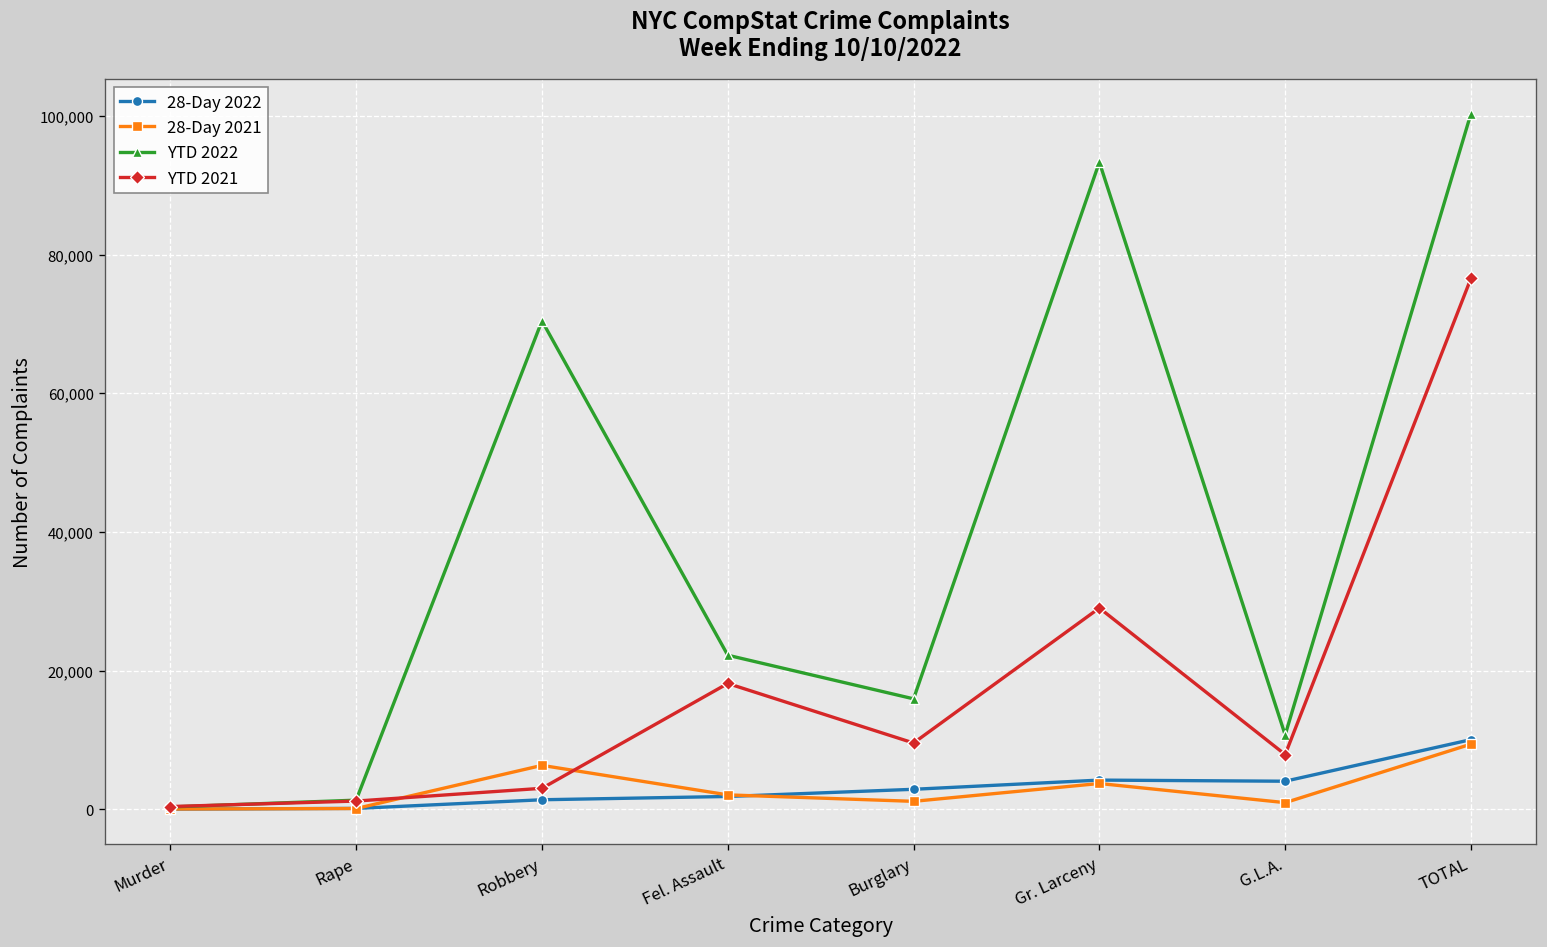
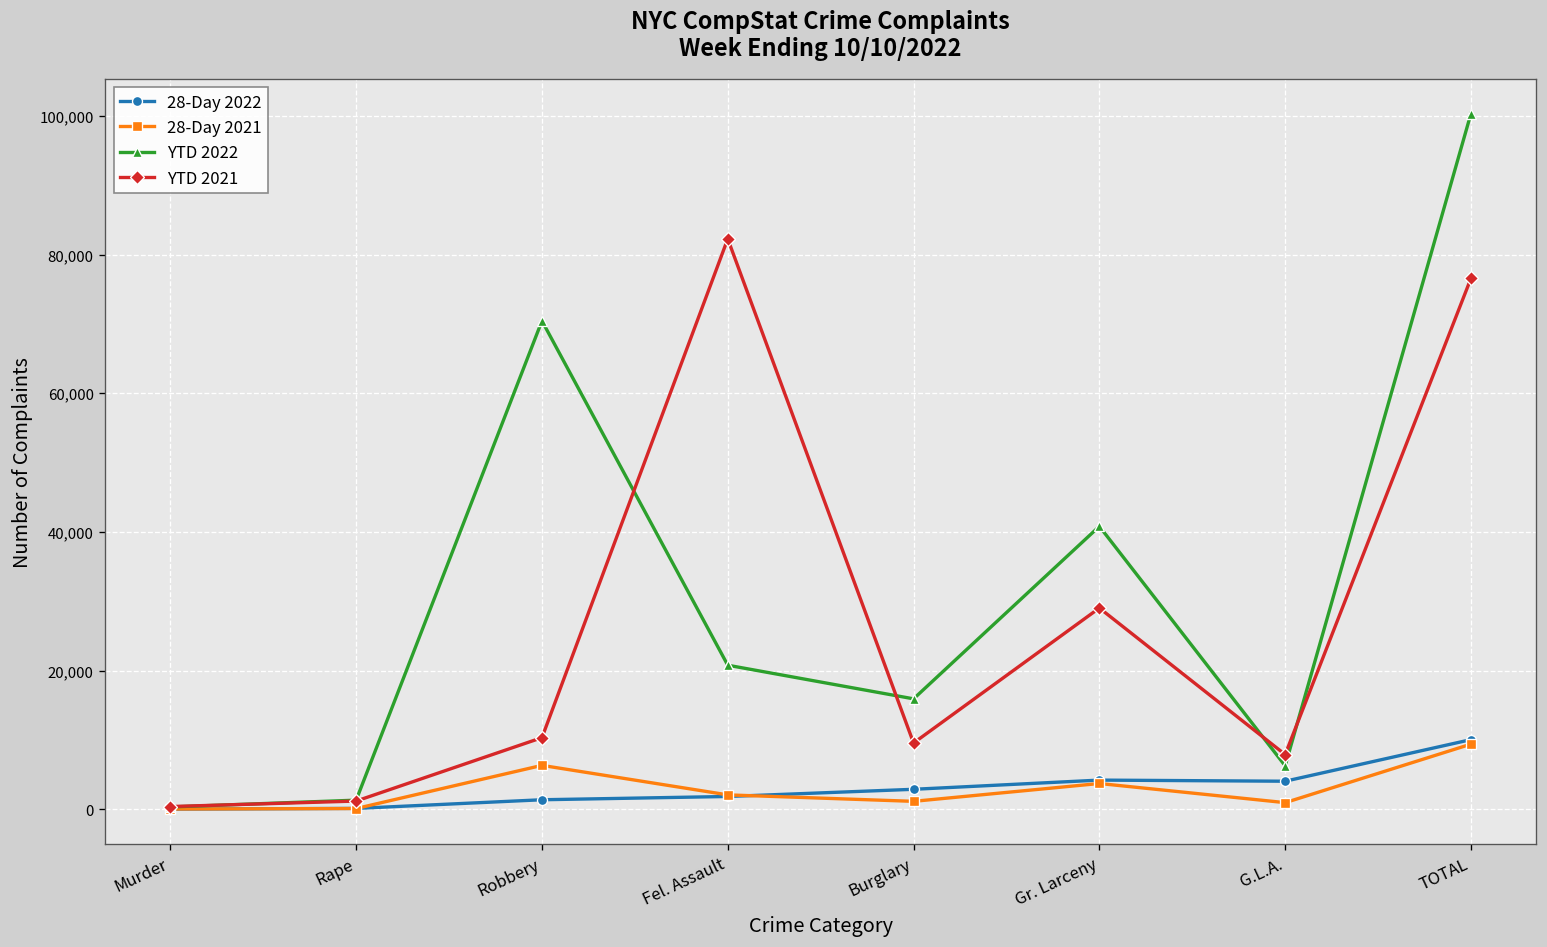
  {
    "28-Day 2022": {
      "Robbery": "1,000",
      "Burglary": "3,000",
      "Gr. Larceny": "4,000",
      "G.L.A.": "4,000",
      "TOTAL": "10,000"
    },
    "28-Day 2021": {
      "Robbery": "6,000",
      "Burglary": "1,000",
      "Gr. Larceny": "4,000",
      "G.L.A.": "1,000",
      "TOTAL": "9,000"
    },
    "YTD 2022": {
      "Robbery": "70,000",
-     "Fel. Assault": "22,000",
+     "Fel. Assault": "21,000",
      "Burglary": "16,000",
-     "Gr. Larceny": "93,000",
-     "G.L.A.": "11,000",
+     "Gr. Larceny": "41,000",
+     "G.L.A.": "6,000",
      "TOTAL": "100,000"
    },
    "YTD 2021": {
-     "Robbery": "3,000",
-     "Fel. Assault": "18,000",
+     "Robbery": "10,000",
+     "Fel. Assault": "82,000",
      "Burglary": "10,000",
      "Gr. Larceny": "29,000",
      "G.L.A.": "8,000",
      "TOTAL": "77,000"
    }
  }
